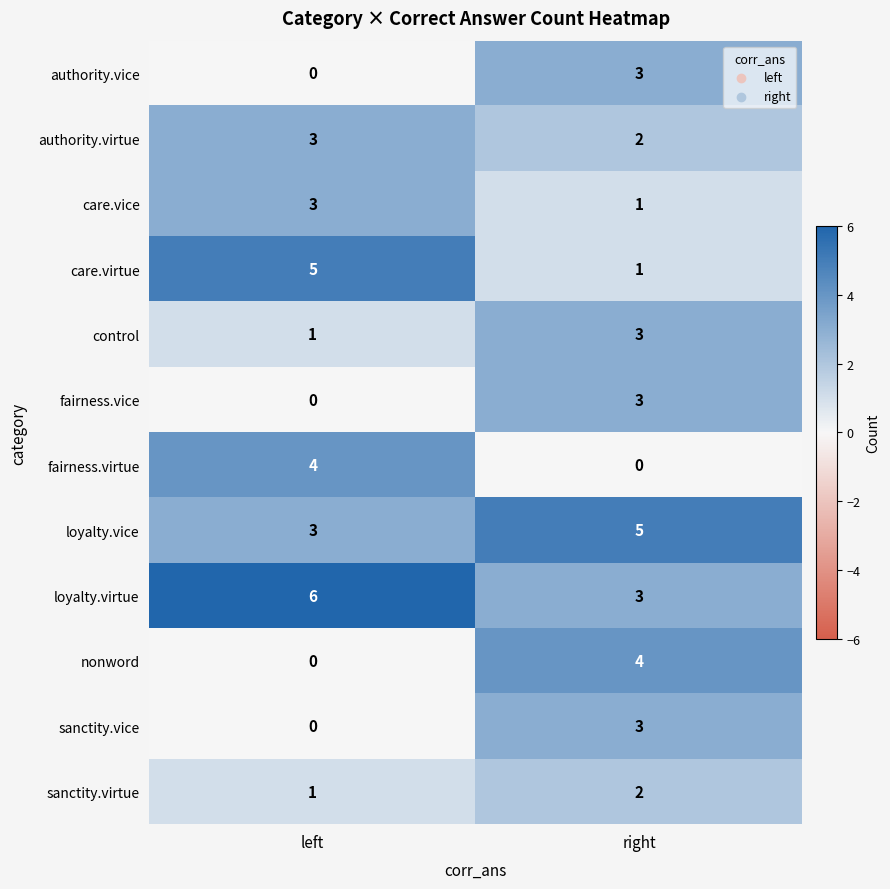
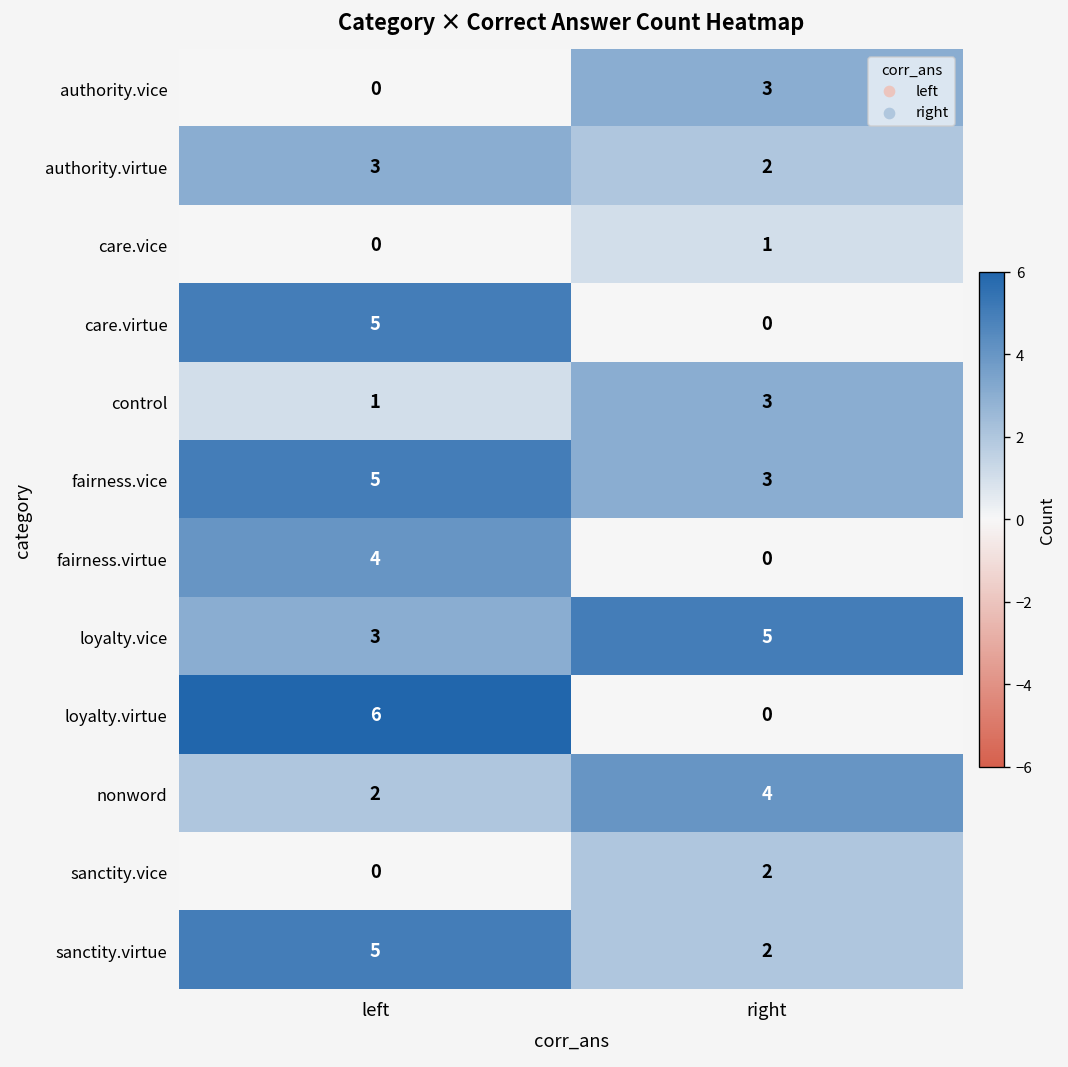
  {
    "authority.vice": {
      "left": 0,
      "right": 3
    },
    "authority.virtue": {
      "left": 3,
      "right": 2
    },
    "care.vice": {
-     "left": 3,
+     "left": 0,
      "right": 1
    },
    "care.virtue": {
      "left": 5,
-     "right": 1
+     "right": 0
    },
    "control": {
      "left": 1,
      "right": 3
    },
    "fairness.vice": {
-     "left": 0,
+     "left": 5,
      "right": 3
    },
    "fairness.virtue": {
      "left": 4,
      "right": 0
    },
    "loyalty.vice": {
      "left": 3,
      "right": 5
    },
    "loyalty.virtue": {
      "left": 6,
-     "right": 3
+     "right": 0
    },
    "nonword": {
-     "left": 0,
+     "left": 2,
      "right": 4
    },
    "sanctity.vice": {
      "left": 0,
-     "right": 3
+     "right": 2
    },
    "sanctity.virtue": {
-     "left": 1,
+     "left": 5,
      "right": 2
    }
  }
